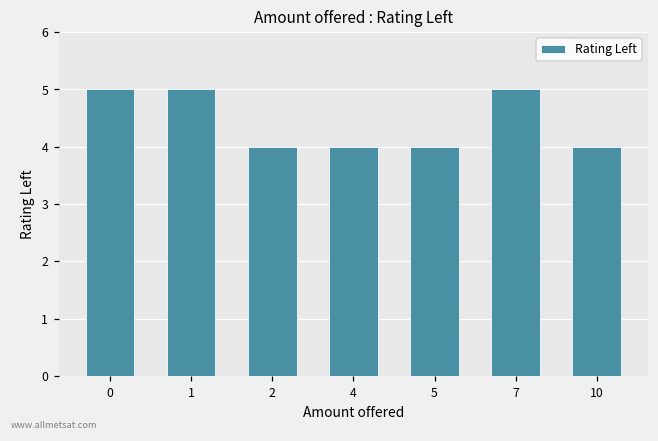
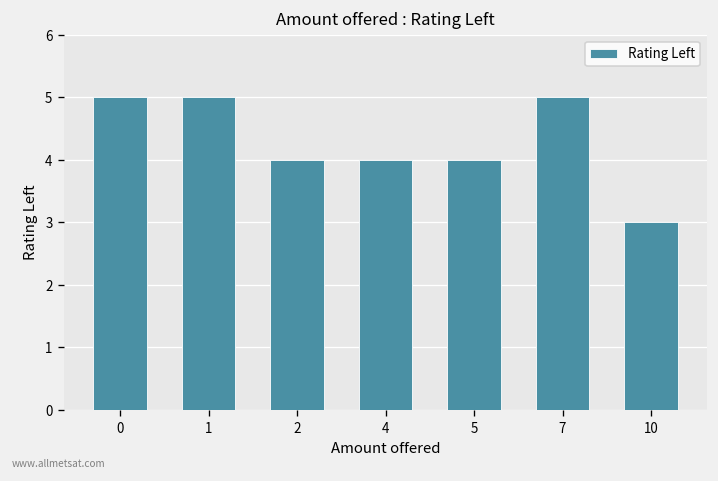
  {
    "0": 5,
    "1": 5,
    "2": 4,
    "4": 4,
    "5": 4,
    "7": 5,
-   "10": 4
+   "10": 3
  }
